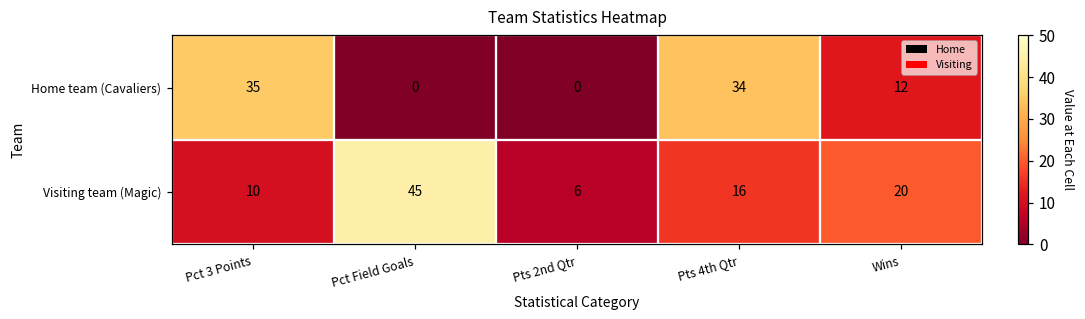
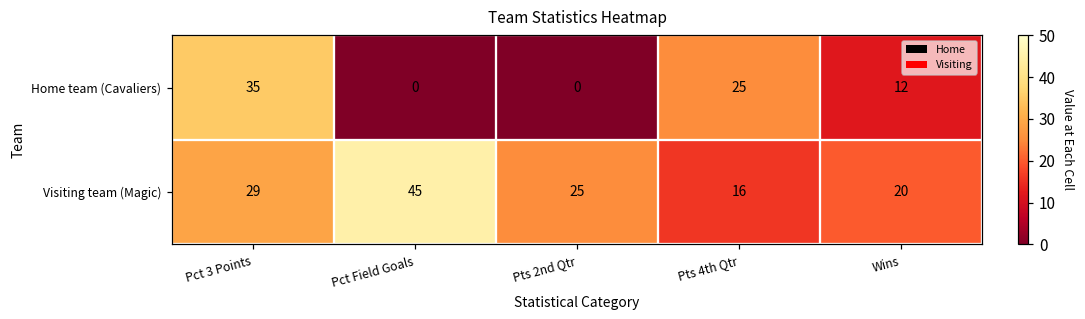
  {
    "Home team (Cavaliers)": {
      "Pct 3 Points": 35,
      "Pct Field Goals": 0,
      "Pts 2nd Qtr": 0,
-     "Pts 4th Qtr": 34,
+     "Pts 4th Qtr": 25,
      "Wins": 12
    },
    "Visiting team (Magic)": {
-     "Pct 3 Points": 10,
+     "Pct 3 Points": 29,
      "Pct Field Goals": 45,
-     "Pts 2nd Qtr": 6,
+     "Pts 2nd Qtr": 25,
      "Pts 4th Qtr": 16,
      "Wins": 20
    }
  }
